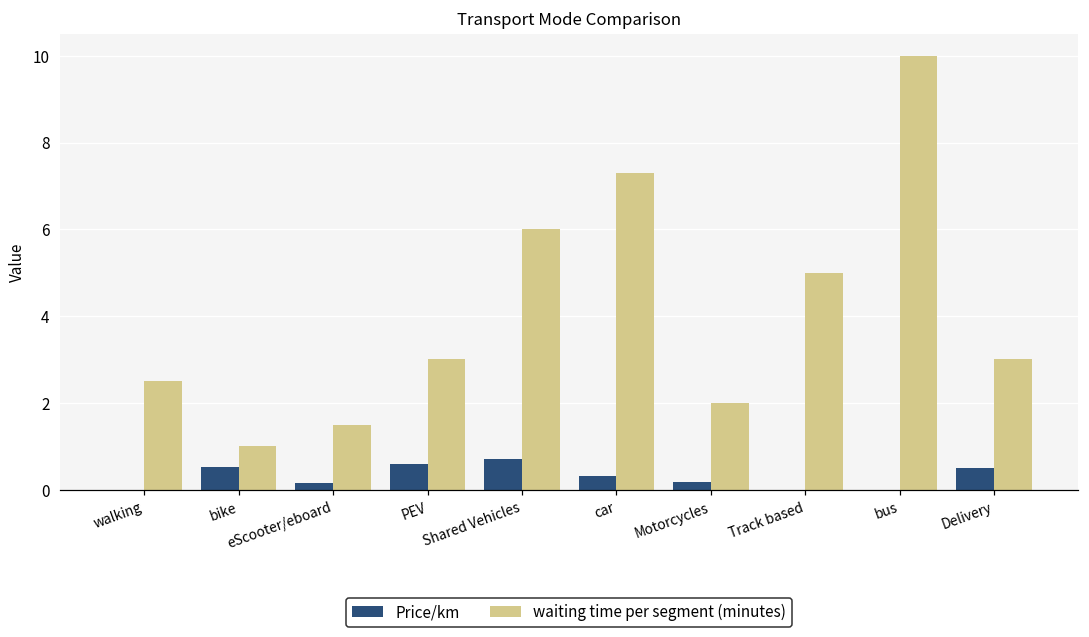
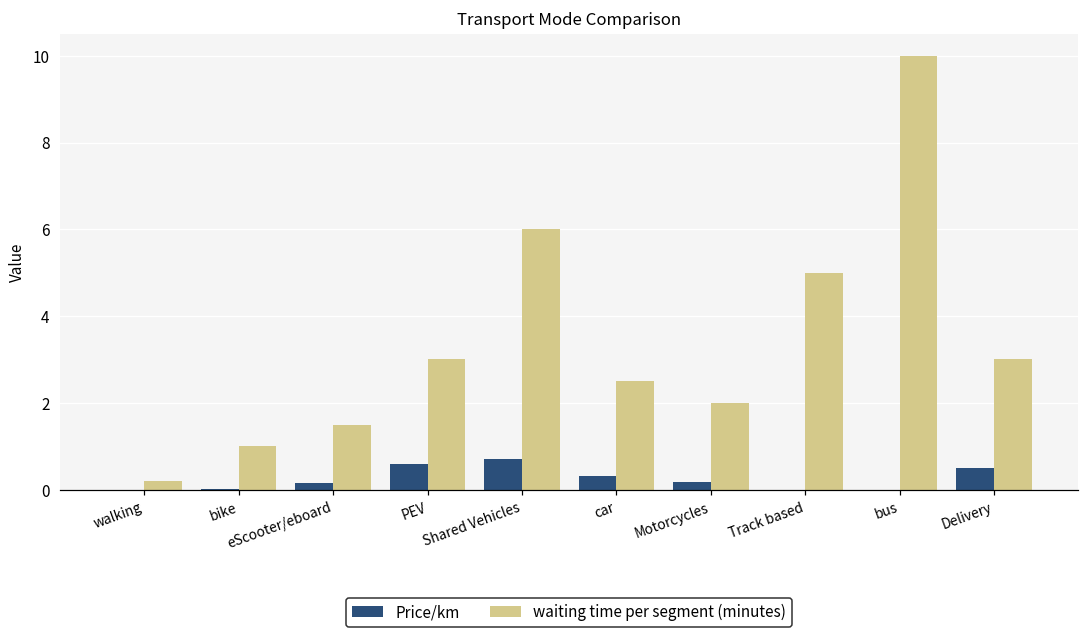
  {
    "Price/km": {
-     "bike": 0.5,
+     "bike": 0.0,
      "eScooter/eboard": 0.2,
      "PEV": 0.6,
      "Shared Vehicles": 0.7,
      "car": 0.3,
      "Motorcycles": 0.2,
      "Track based": 0.0,
      "bus": 0.0,
      "Delivery": 0.5
    },
    "waiting time per segment (minutes)": {
-     "walking": 2.5,
+     "walking": 0.2,
      "bike": 1.0,
      "eScooter/eboard": 1.5,
      "PEV": 3.0,
      "Shared Vehicles": 6.0,
-     "car": 7.3,
+     "car": 2.5,
      "Motorcycles": 2.0,
      "Track based": 5.0,
      "bus": 10.0,
      "Delivery": 3.0
    }
  }
